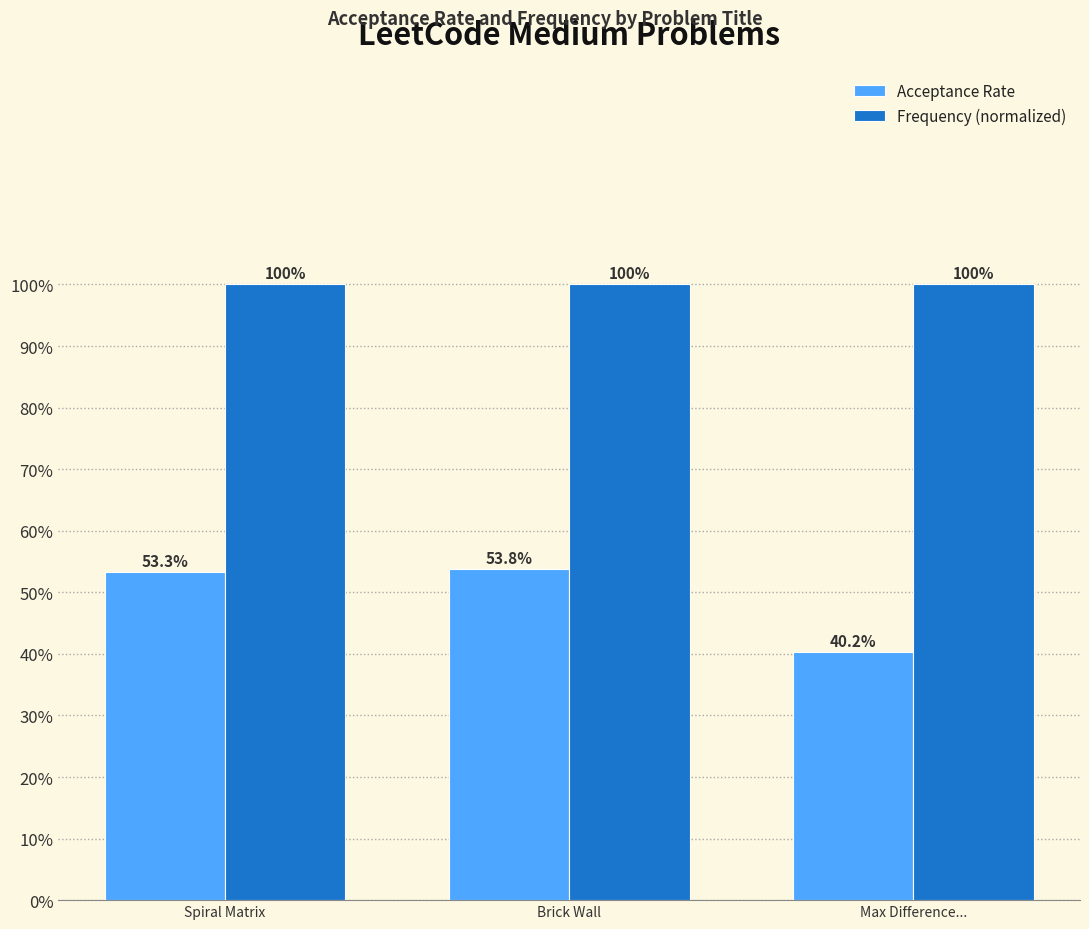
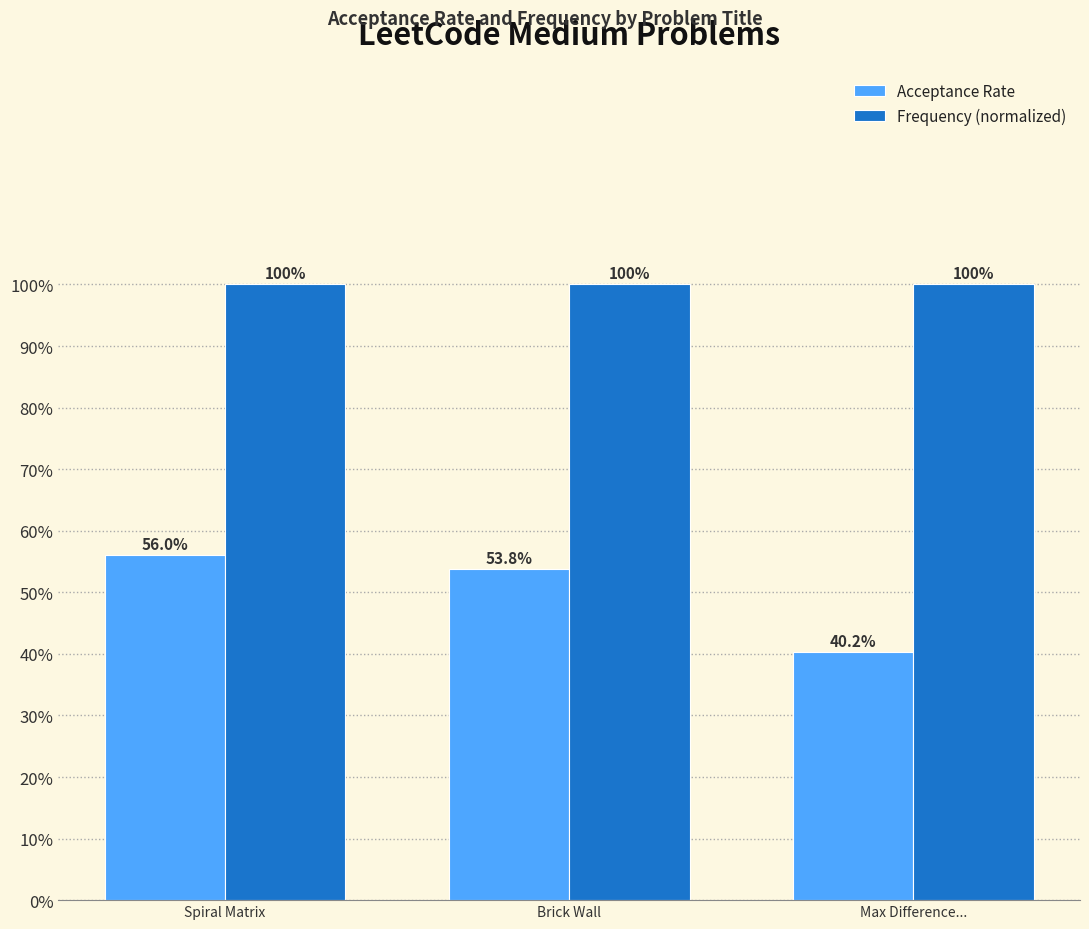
  {
    "Acceptance Rate": {
-     "Spiral Matrix": "53.3%",
+     "Spiral Matrix": "56.0%",
      "Brick Wall": "53.8%",
      "Max Difference...": "40.2%"
    },
    "Frequency (normalized)": {
      "Spiral Matrix": "100%",
      "Brick Wall": "100%",
      "Max Difference...": "100%"
    }
  }
